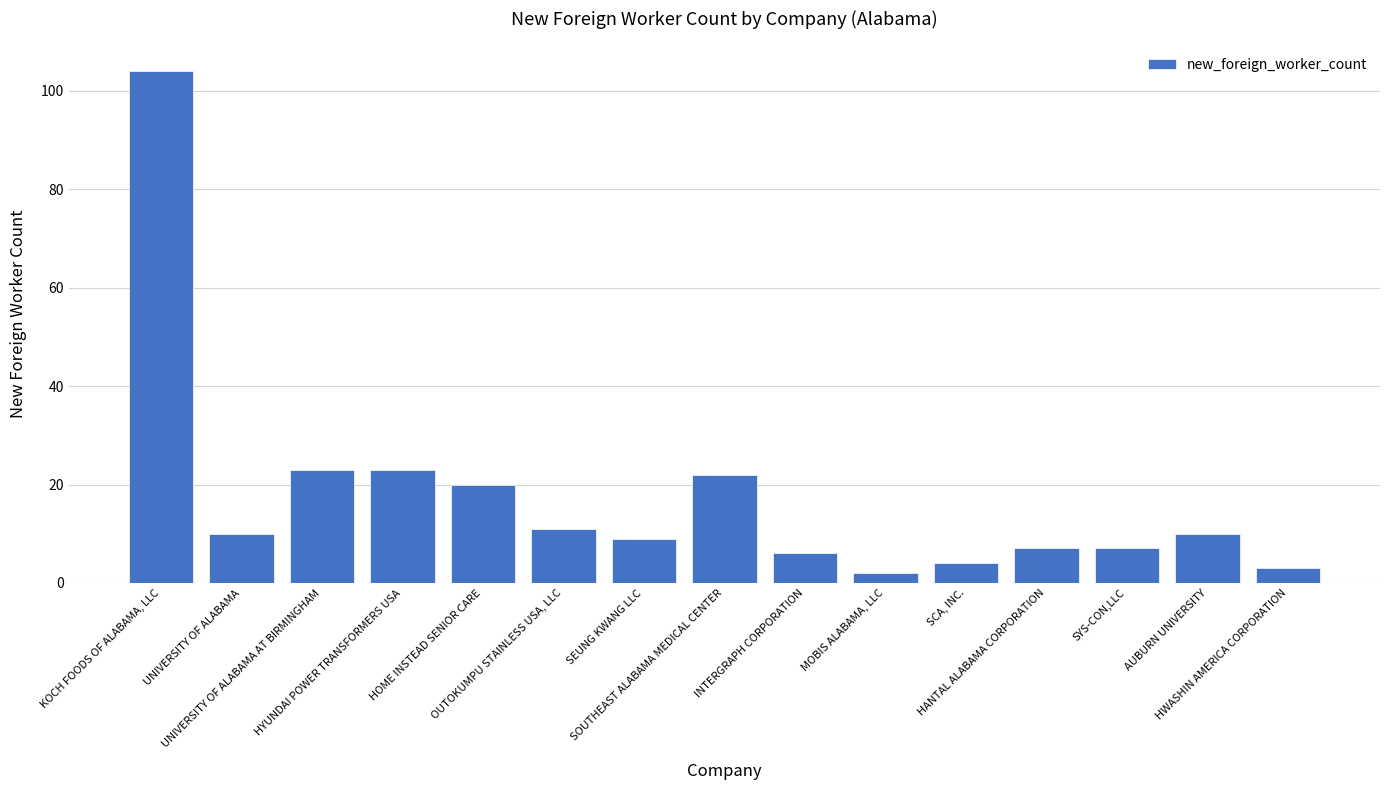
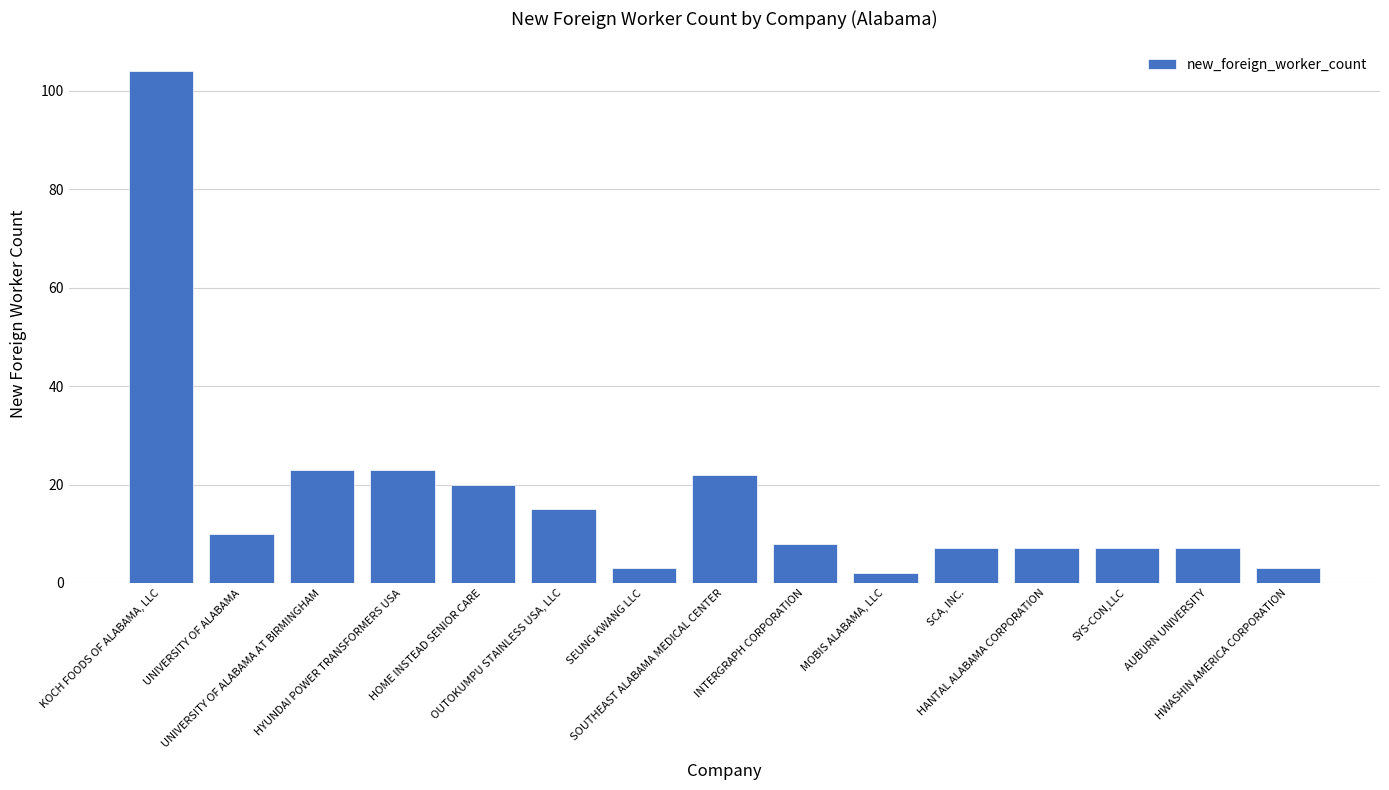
  {
    "KOCH FOODS OF ALABAMA, LLC": 104,
    "UNIVERSITY OF ALABAMA": 10,
    "UNIVERSITY OF ALABAMA AT BIRMINGHAM": 23,
    "HYUNDAI POWER TRANSFORMERS USA": 23,
    "HOME INSTEAD SENIOR CARE": 20,
-   "OUTOKUMPU STAINLESS USA, LLC": 11,
-   "SEUNG KWANG LLC": 9,
+   "OUTOKUMPU STAINLESS USA, LLC": 15,
+   "SEUNG KWANG LLC": 3,
    "SOUTHEAST ALABAMA MEDICAL CENTER": 22,
-   "INTERGRAPH CORPORATION": 6,
+   "INTERGRAPH CORPORATION": 8,
    "MOBIS ALABAMA, LLC": 2,
-   "SCA, INC.": 4,
+   "SCA, INC.": 7,
    "HANTAL ALABAMA CORPORATION": 7,
    "SYS-CON,LLC": 7,
-   "AUBURN UNIVERSITY": 10,
+   "AUBURN UNIVERSITY": 7,
    "HWASHIN AMERICA CORPORATION": 3
  }
